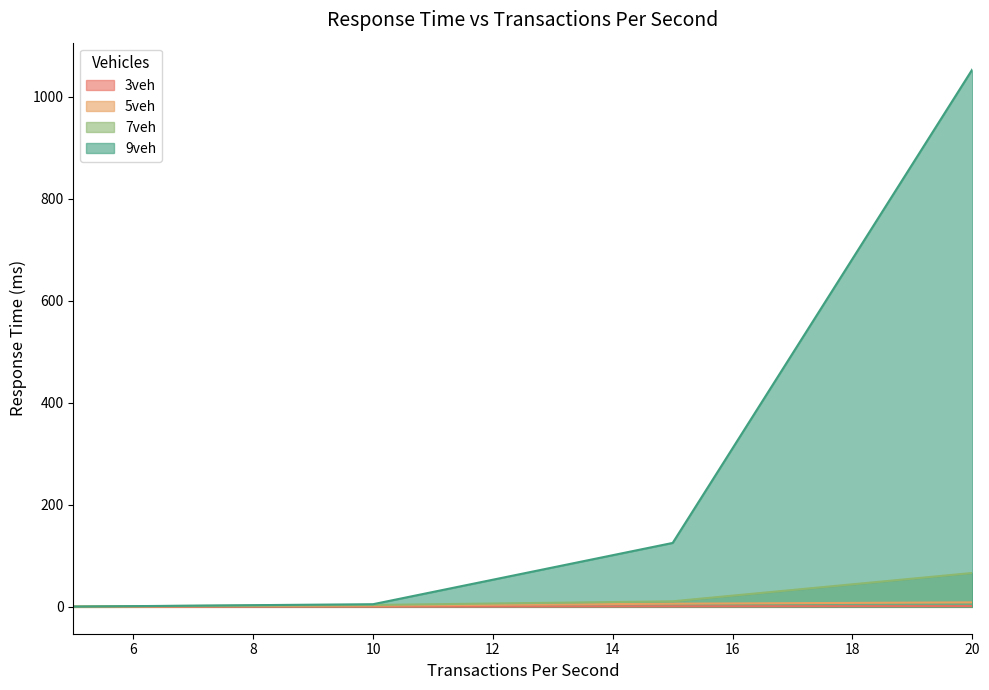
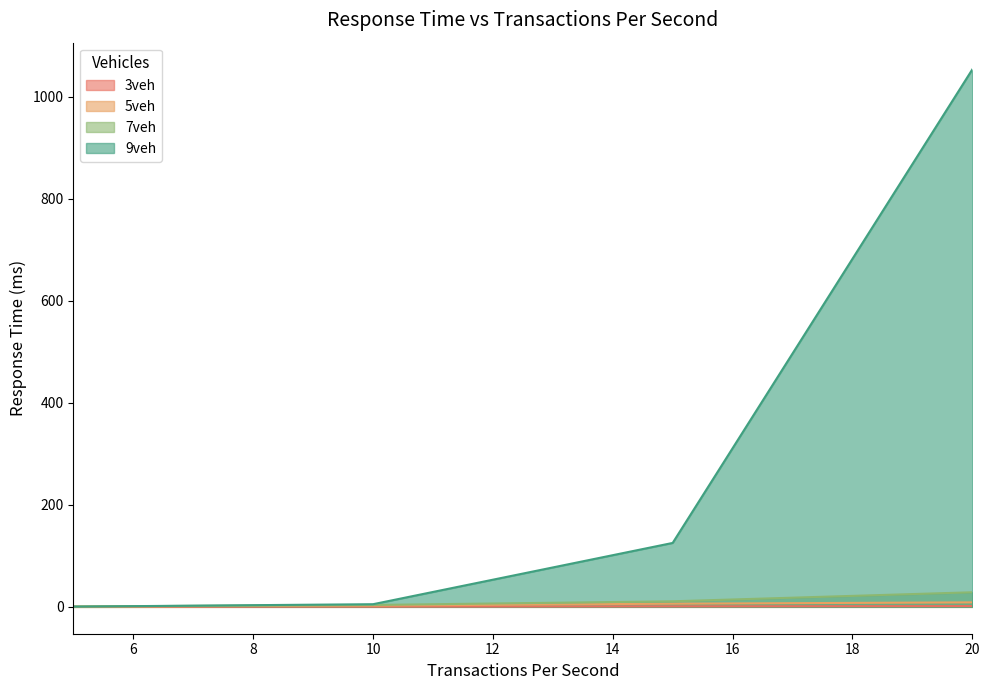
  {
    "7veh": {
-     "20": 70
+     "20": 30
    },
    "9veh": {
      "20": 1050
    }
  }
